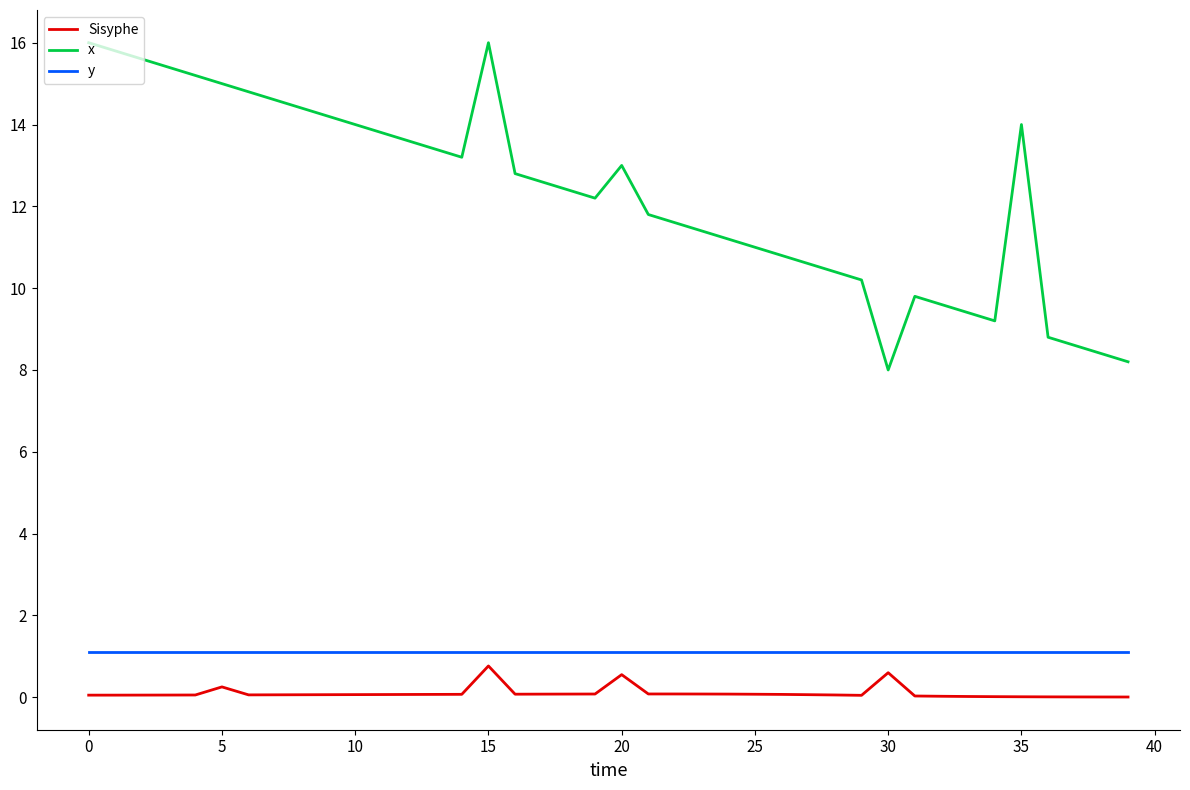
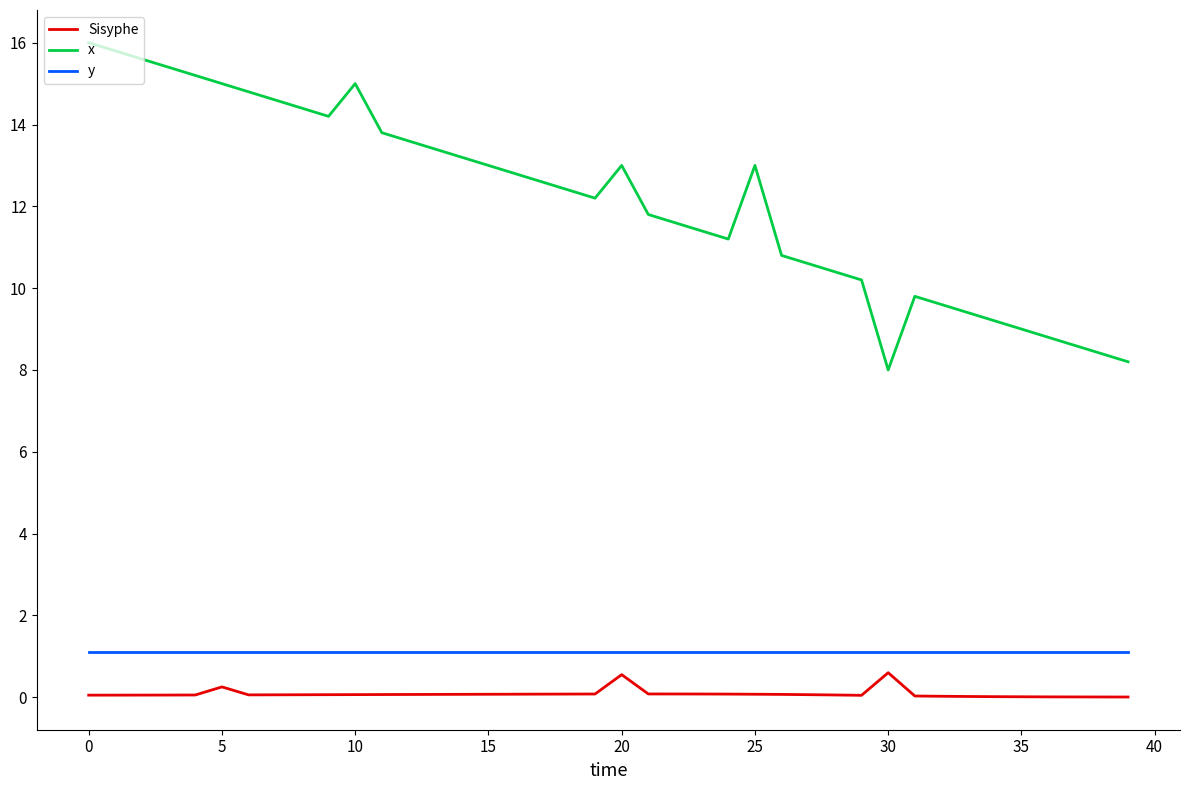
  {
    "Sisyphe": {
      "0": 0.1,
      "5": 0.3,
      "10": 0.1,
-     "15": 0.8,
+     "15": 0.1,
      "20": 0.6,
      "25": 0.1,
      "30": 0.6,
      "35": 0.0
    },
    "x": {
      "5": 15,
-     "10": 14,
-     "15": 16,
+     "10": 15,
+     "15": 13,
      "20": 13,
-     "25": 11,
+     "25": 13,
      "30": 8,
-     "35": 14
+     "35": 9
    },
    "y": {
      "0": 1.1,
      "5": 1.1,
      "10": 1.1,
      "15": 1.1,
      "20": 1.1,
      "25": 1.1,
      "30": 1.1,
      "35": 1.1
    }
  }
